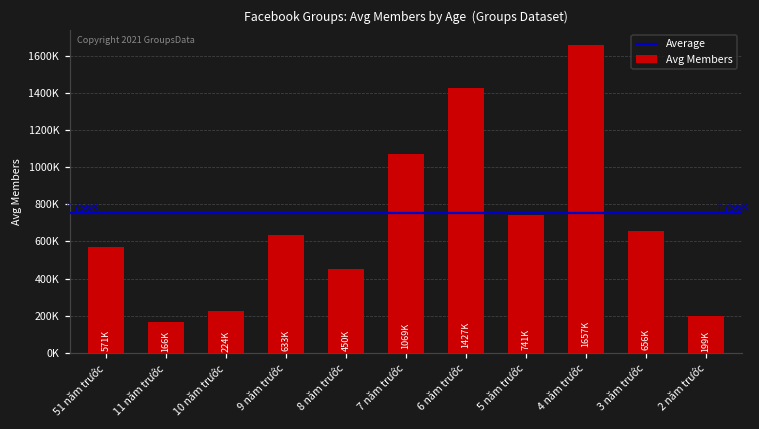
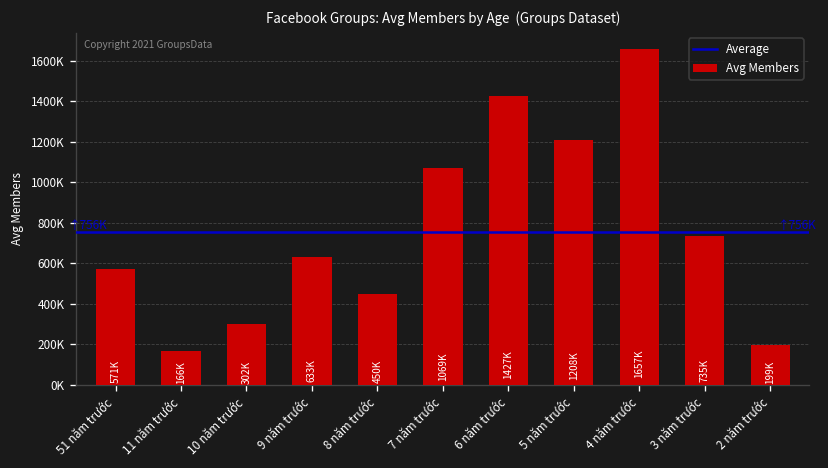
  {
    "51 năm trước": "571K",
    "11 năm trước": "166K",
-   "10 năm trước": "224K",
+   "10 năm trước": "302K",
    "9 năm trước": "633K",
    "8 năm trước": "450K",
    "7 năm trước": "1069K",
    "6 năm trước": "1427K",
-   "5 năm trước": "741K",
+   "5 năm trước": "1208K",
    "4 năm trước": "1657K",
-   "3 năm trước": "656K",
+   "3 năm trước": "735K",
    "2 năm trước": "199K"
  }
